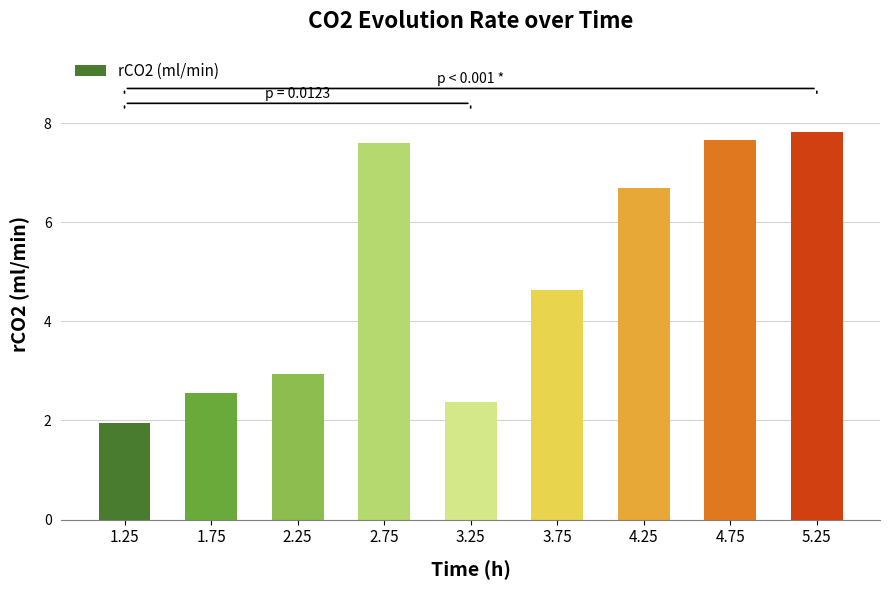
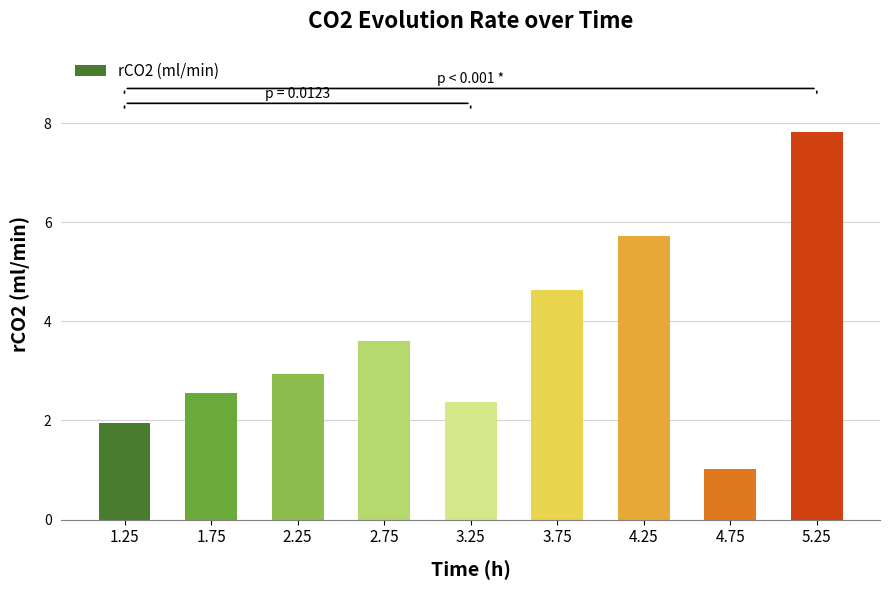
  {
    "1.25": 2.0,
    "1.75": 2.6,
    "2.25": 2.9,
-   "2.75": 7.6,
+   "2.75": 3.6,
    "3.25": 2.4,
    "3.75": 4.6,
-   "4.25": 6.7,
-   "4.75": 7.7,
+   "4.25": 5.7,
+   "4.75": 1.0,
    "5.25": 7.8
  }
